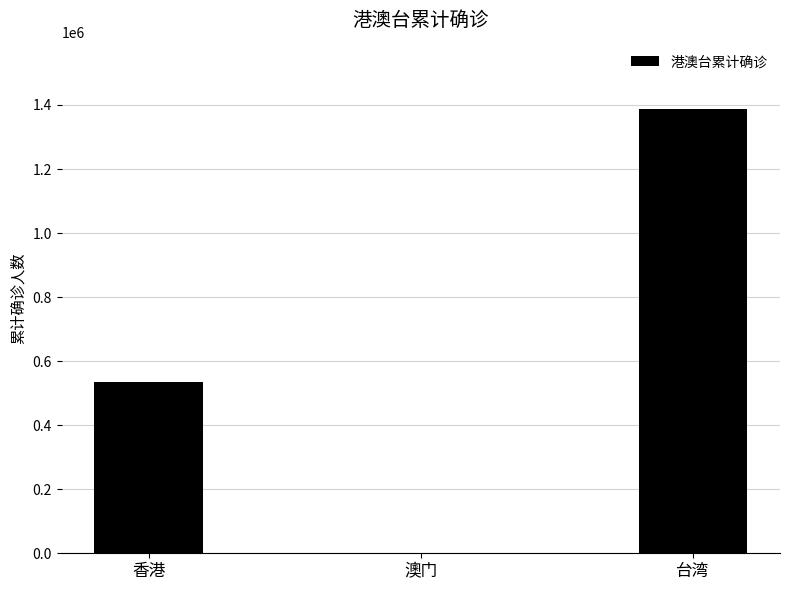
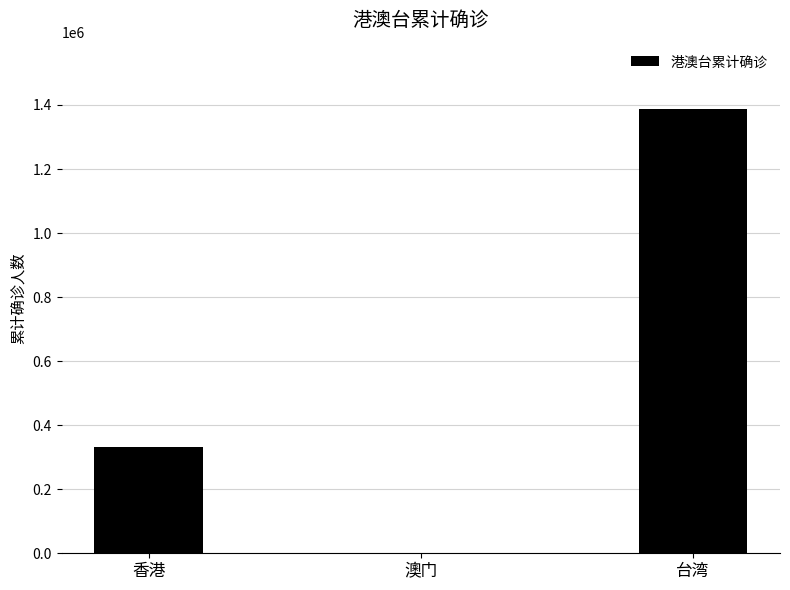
  {
-   "香港": 540000,
+   "香港": 330000,
    "台湾": 1390000
  }
